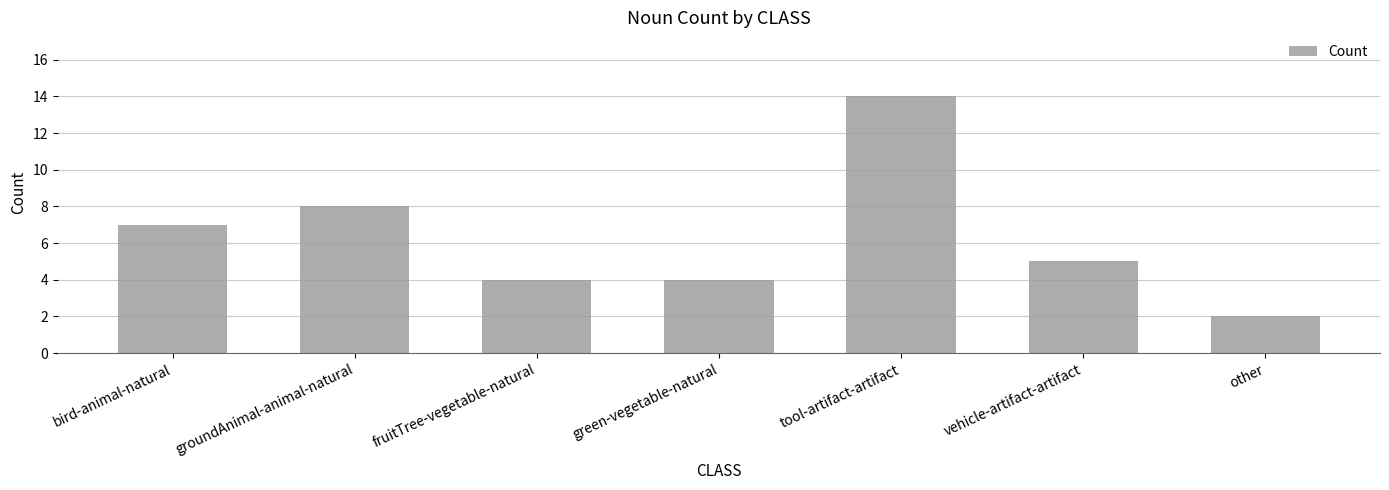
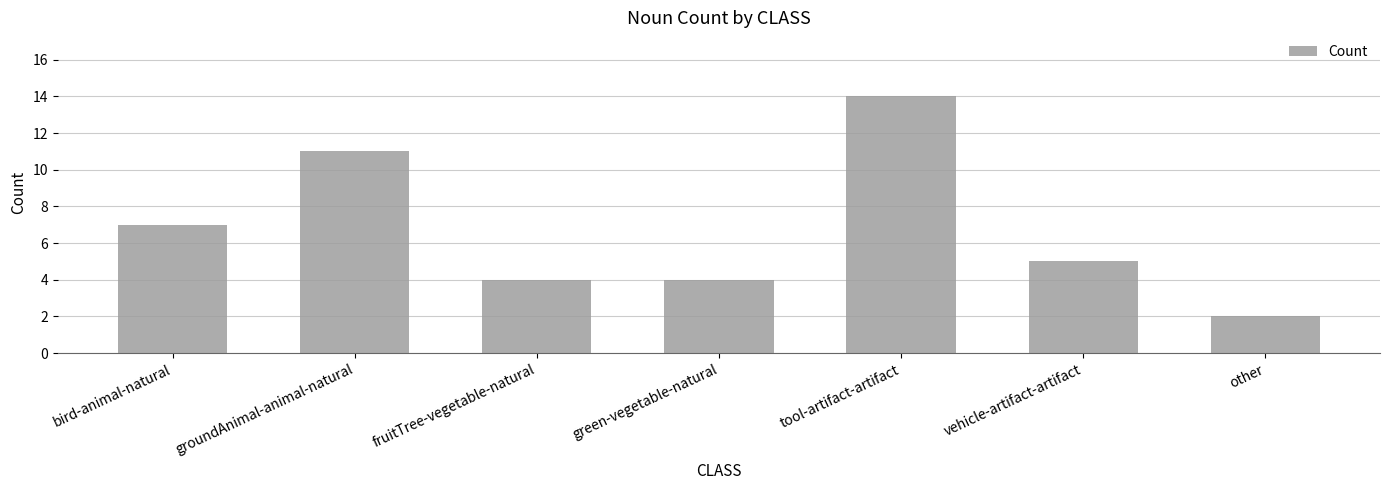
  {
    "bird-animal-natural": 7,
-   "groundAnimal-animal-natural": 8,
+   "groundAnimal-animal-natural": 11,
    "fruitTree-vegetable-natural": 4,
    "green-vegetable-natural": 4,
    "tool-artifact-artifact": 14,
    "vehicle-artifact-artifact": 5,
    "other": 2
  }
